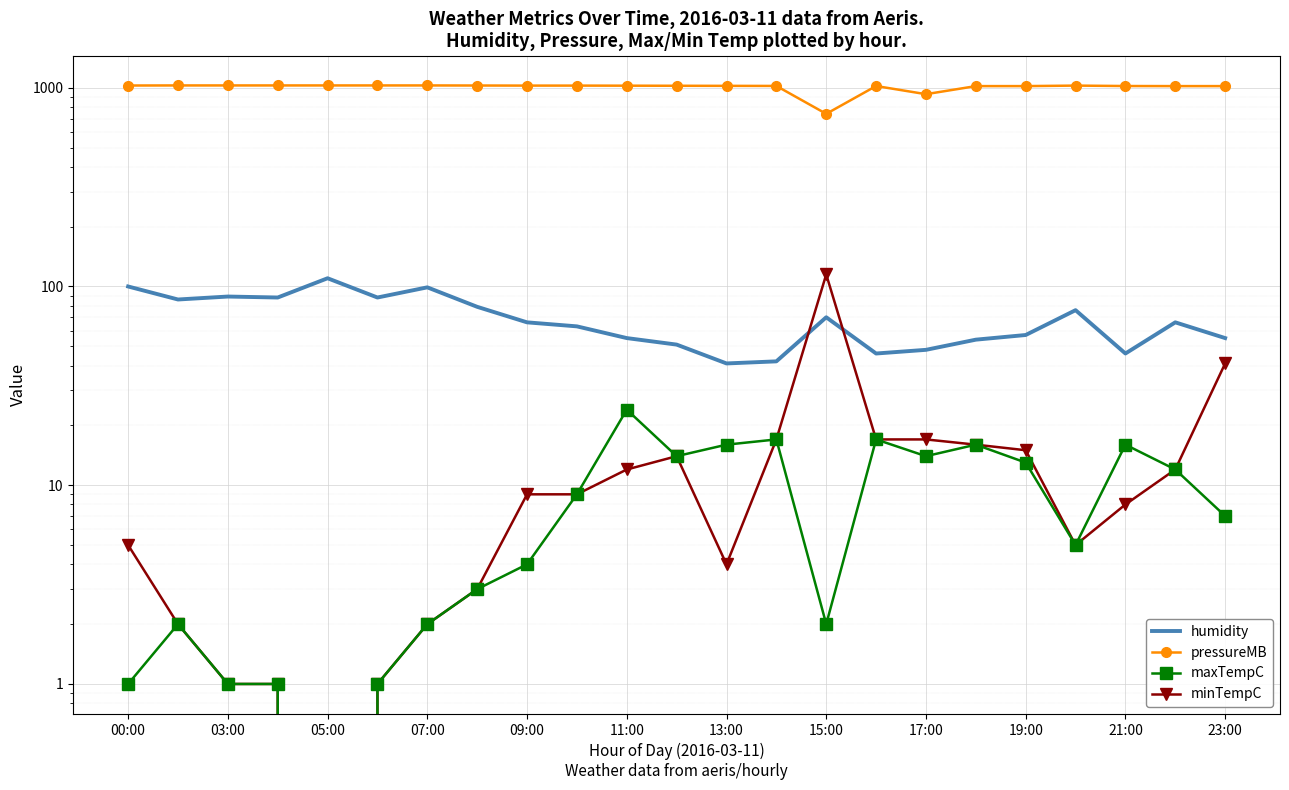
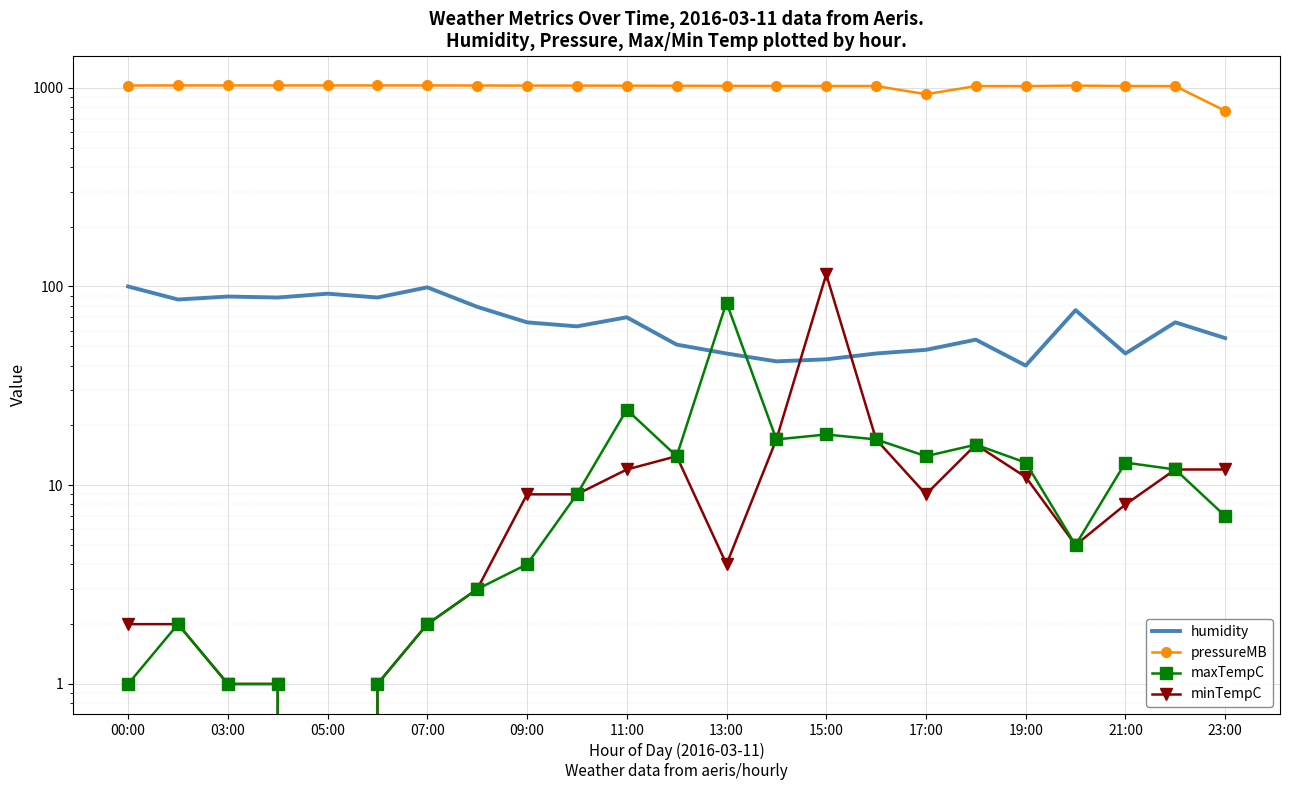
  {
    "humidity": {
      "00:00": 100,
      "03:00": 90,
-     "05:00": 110,
+     "05:00": 90,
      "07:00": 100,
      "09:00": 66,
-     "11:00": 55,
-     "13:00": 41,
-     "15:00": 70,
+     "11:00": 70,
+     "13:00": 46,
+     "15:00": 43,
      "17:00": 48,
-     "19:00": 57,
+     "19:00": 40,
      "21:00": 46,
      "23:00": 55
    },
    "pressureMB": {
      "00:00": 1000,
      "03:00": 1000,
      "05:00": 1000,
      "07:00": 1000,
      "09:00": 1000,
      "11:00": 1000,
      "13:00": 1000,
-     "15:00": 740,
+     "15:00": 1000,
      "17:00": 900,
      "19:00": 1000,
      "21:00": 1000,
-     "23:00": 1000
+     "23:00": 770
    },
    "maxTempC": {
      "00:00": 1,
      "09:00": 4,
      "11:00": 24,
-     "13:00": 16,
-     "15:00": 2,
+     "13:00": 83,
+     "15:00": 18,
      "17:00": 14,
      "19:00": 13,
-     "21:00": 16,
+     "21:00": 13,
      "23:00": 7
    },
    "minTempC": {
-     "00:00": 5,
+     "00:00": 2,
      "09:00": 9,
      "11:00": 12,
      "13:00": 4,
      "15:00": 120,
-     "17:00": 17,
-     "19:00": 15,
+     "17:00": 9,
+     "19:00": 11,
      "21:00": 8,
-     "23:00": 41
+     "23:00": 12
    }
  }
